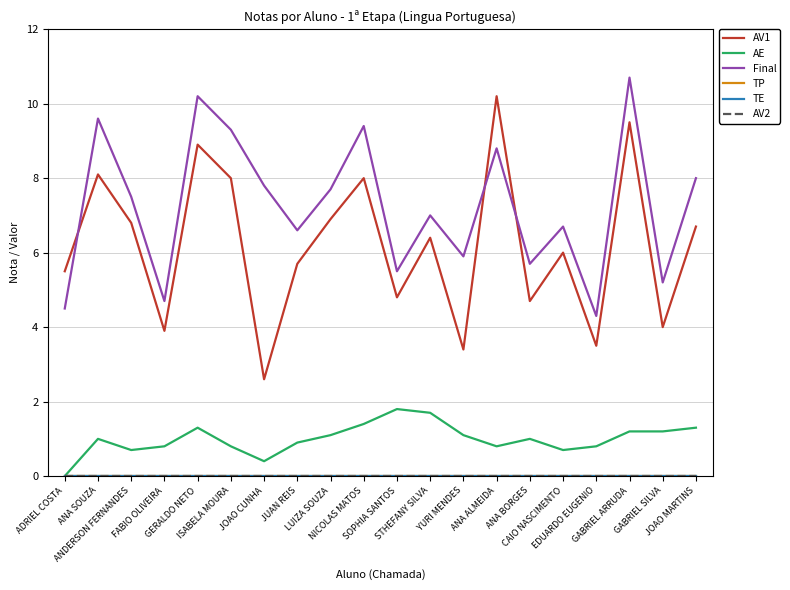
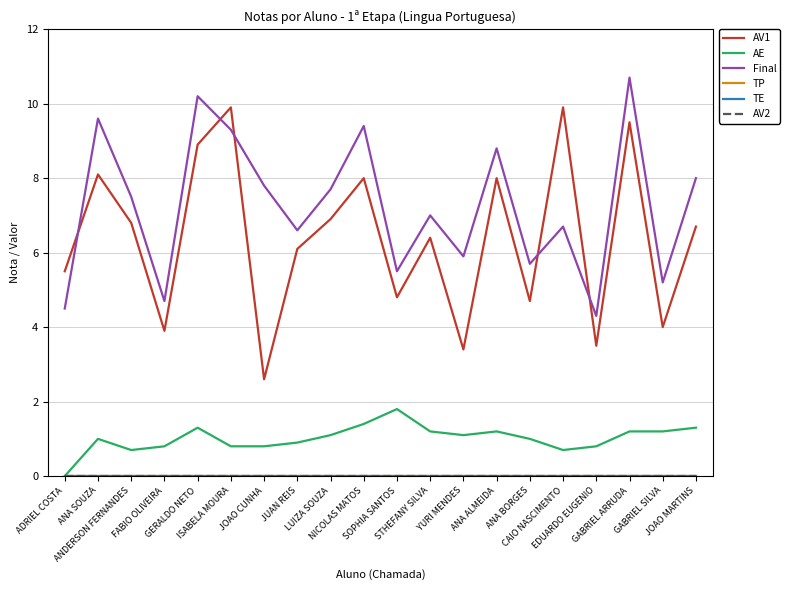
  {
    "AV1": {
      "ADRIEL COSTA": 5.5,
      "ANA SOUZA": 8.1,
      "ANDERSON FERNANDES": 6.8,
      "FABIO OLIVEIRA": 3.9,
      "GERALDO NETO": 8.9,
-     "ISABELA MOURA": 8.0,
+     "ISABELA MOURA": 9.9,
      "JOAO CUNHA": 2.6,
-     "JUAN REIS": 5.7,
+     "JUAN REIS": 6.1,
      "LUIZA SOUZA": 6.9,
      "NICOLAS MATOS": 8.0,
      "SOPHIA SANTOS": 4.8,
      "STHEFANY SILVA": 6.4,
      "YURI MENDES": 3.4,
-     "ANA ALMEIDA": 10.2,
+     "ANA ALMEIDA": 8.0,
      "ANA BORGES": 4.7,
-     "CAIO NASCIMENTO": 6.0,
+     "CAIO NASCIMENTO": 9.9,
      "EDUARDO EUGENIO": 3.5,
      "GABRIEL ARRUDA": 9.5,
      "GABRIEL SILVA": 4.0,
      "JOAO MARTINS": 6.7
    },
    "AE": {
      "ANA SOUZA": 1.0,
      "ANDERSON FERNANDES": 0.7,
      "FABIO OLIVEIRA": 0.8,
      "GERALDO NETO": 1.3,
      "ISABELA MOURA": 0.8,
-     "JOAO CUNHA": 0.4,
+     "JOAO CUNHA": 0.8,
      "JUAN REIS": 0.9,
      "LUIZA SOUZA": 1.1,
      "NICOLAS MATOS": 1.4,
      "SOPHIA SANTOS": 1.8,
-     "STHEFANY SILVA": 1.7,
+     "STHEFANY SILVA": 1.2,
      "YURI MENDES": 1.1,
-     "ANA ALMEIDA": 0.8,
+     "ANA ALMEIDA": 1.2,
      "ANA BORGES": 1.0,
      "CAIO NASCIMENTO": 0.7,
      "EDUARDO EUGENIO": 0.8,
      "GABRIEL ARRUDA": 1.2,
      "GABRIEL SILVA": 1.2,
      "JOAO MARTINS": 1.3
    },
    "Final": {
      "ADRIEL COSTA": 4.5,
      "ANA SOUZA": 9.6,
      "ANDERSON FERNANDES": 7.5,
      "FABIO OLIVEIRA": 4.7,
      "GERALDO NETO": 10.2,
      "ISABELA MOURA": 9.3,
      "JOAO CUNHA": 7.8,
      "JUAN REIS": 6.6,
      "LUIZA SOUZA": 7.7,
      "NICOLAS MATOS": 9.4,
      "SOPHIA SANTOS": 5.5,
      "STHEFANY SILVA": 7.0,
      "YURI MENDES": 5.9,
      "ANA ALMEIDA": 8.8,
      "ANA BORGES": 5.7,
      "CAIO NASCIMENTO": 6.7,
      "EDUARDO EUGENIO": 4.3,
      "GABRIEL ARRUDA": 10.7,
      "GABRIEL SILVA": 5.2,
      "JOAO MARTINS": 8.0
    },
    "AV2": {
      "ANA SOUZA": 0.0,
      "ANDERSON FERNANDES": 0.0,
      "FABIO OLIVEIRA": 0.0,
      "GERALDO NETO": 0.0,
      "ISABELA MOURA": 0.0,
      "JOAO CUNHA": 0.0,
      "JUAN REIS": 0.0,
      "LUIZA SOUZA": 0.0,
      "NICOLAS MATOS": 0.0,
      "SOPHIA SANTOS": 0.0,
      "STHEFANY SILVA": 0.0,
      "YURI MENDES": 0.0,
      "ANA ALMEIDA": 0.0,
      "ANA BORGES": 0.0,
      "CAIO NASCIMENTO": 0.0,
      "EDUARDO EUGENIO": 0.0,
      "GABRIEL ARRUDA": 0.0,
      "GABRIEL SILVA": 0.0,
      "JOAO MARTINS": 0.0
    }
  }
